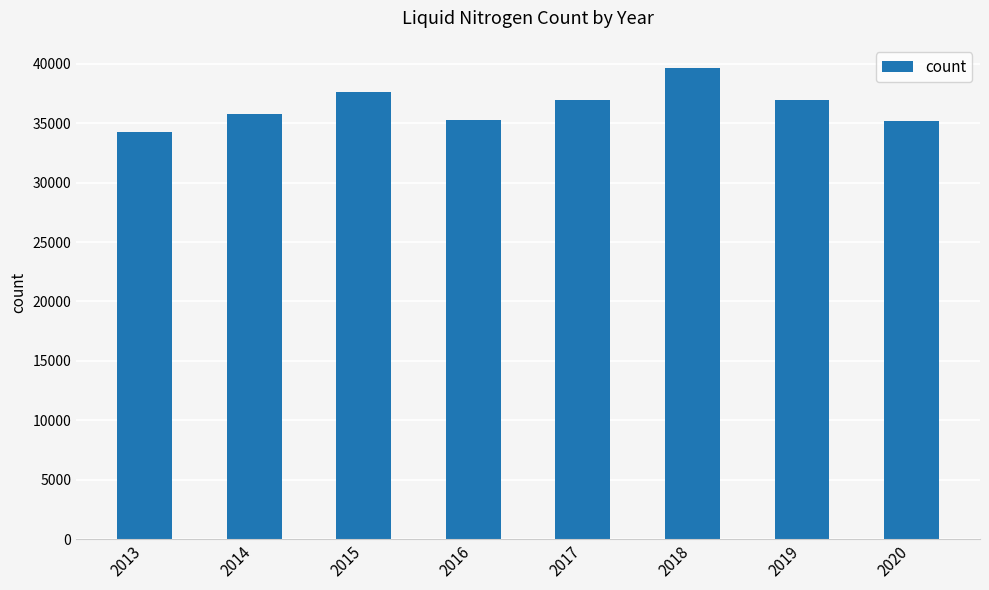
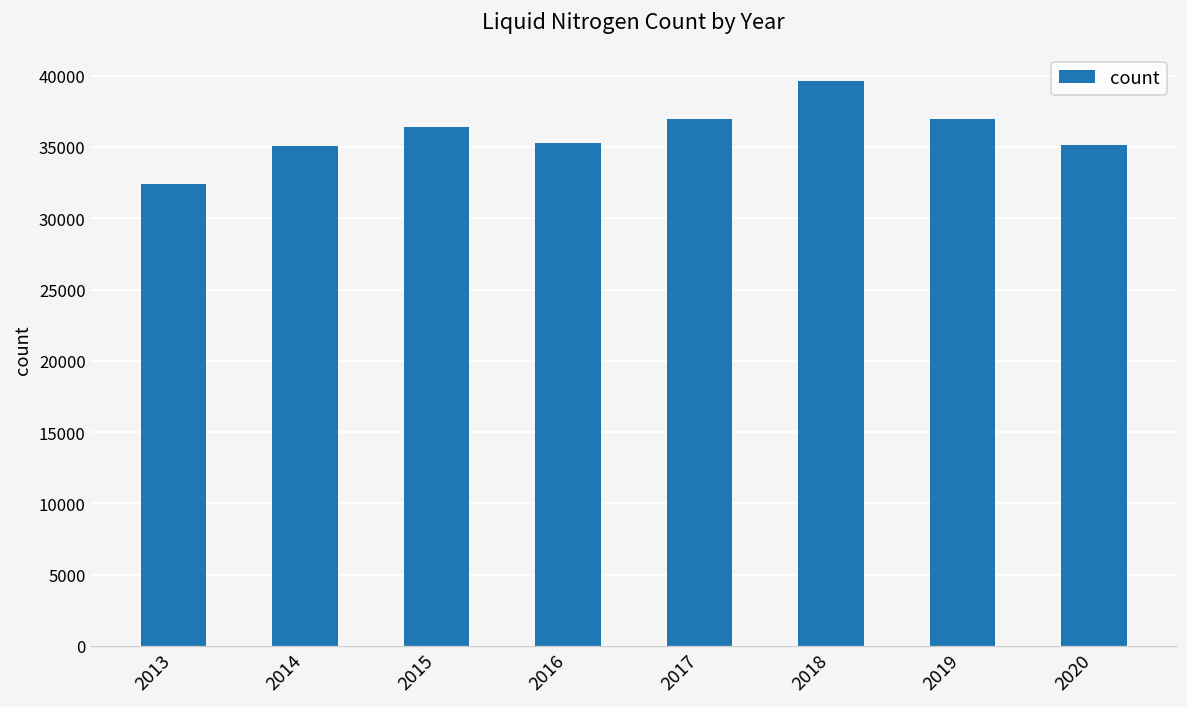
  {
-   "2013": 34300,
-   "2014": 35800,
-   "2015": 37700,
+   "2013": 32400,
+   "2014": 35100,
+   "2015": 36400,
    "2016": 35300,
    "2017": 36900,
    "2018": 39600,
    "2019": 37000,
    "2020": 35200
  }
